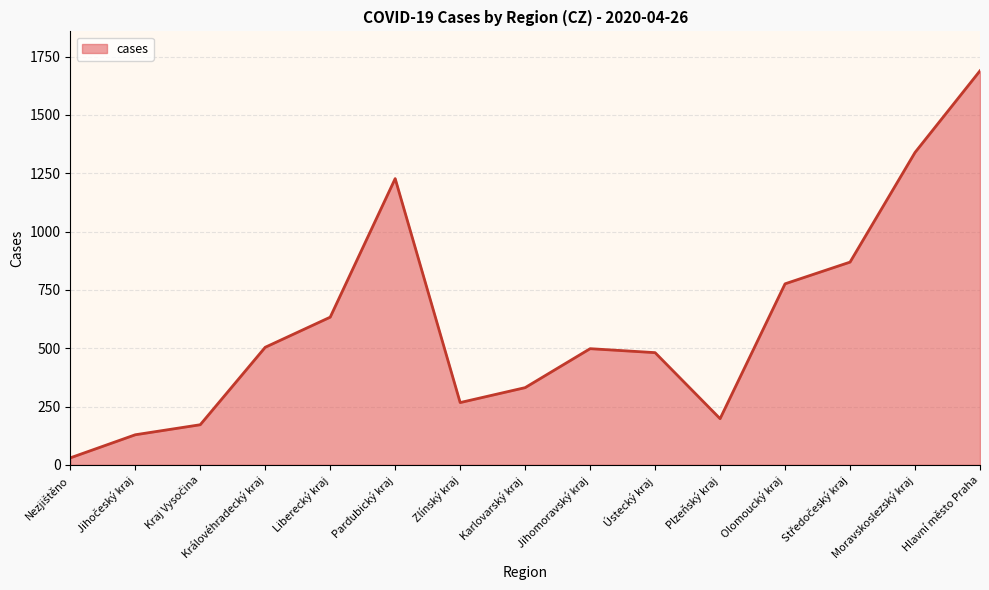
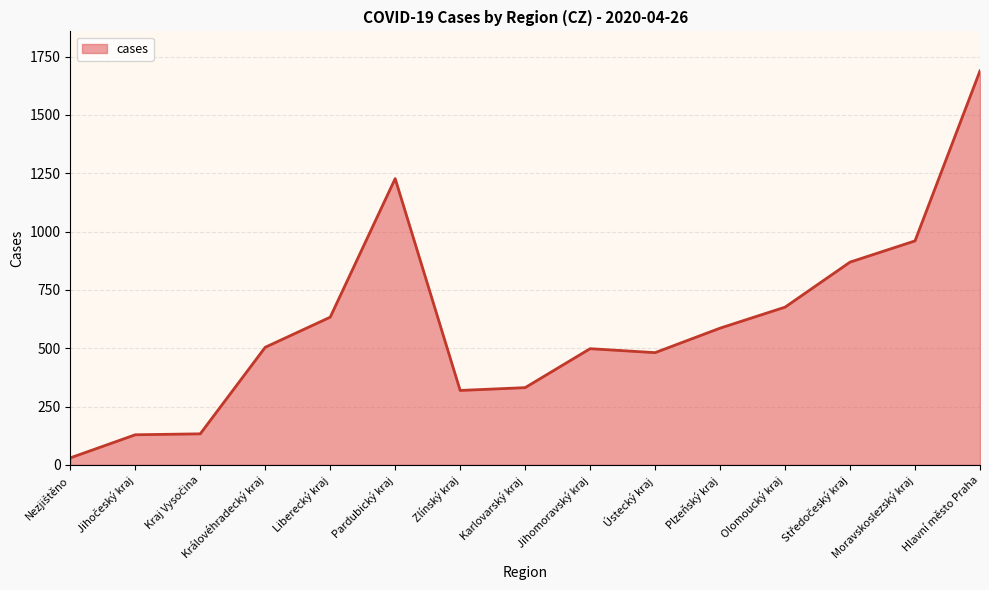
  {
    "Nezjištěno": 30,
    "Jihočeský kraj": 130,
-   "Kraj Vysočina": 170,
+   "Kraj Vysočina": 130,
    "Královéhradecký kraj": 500,
    "Liberecký kraj": 630,
    "Pardubický kraj": 1230,
-   "Zlínský kraj": 270,
+   "Zlínský kraj": 320,
    "Karlovarský kraj": 330,
    "Jihomoravský kraj": 500,
    "Ústecký kraj": 480,
-   "Plzeňský kraj": 200,
-   "Olomoucký kraj": 780,
+   "Plzeňský kraj": 590,
+   "Olomoucký kraj": 680,
    "Středočeský kraj": 870,
-   "Moravskoslezský kraj": 1340,
+   "Moravskoslezský kraj": 960,
    "Hlavní město Praha": 1690
  }
